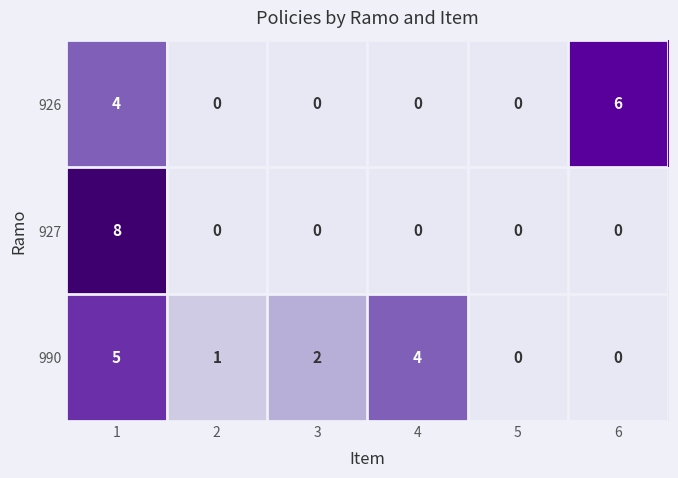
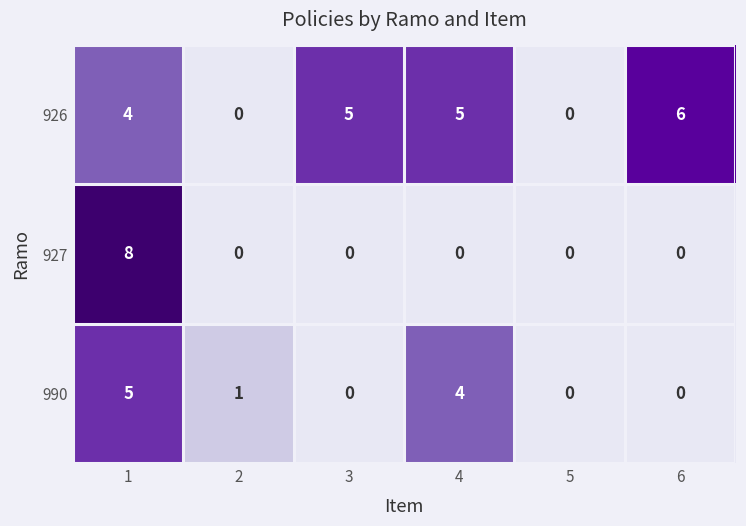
  {
    "926": {
      "1": 4,
      "2": 0,
-     "3": 0,
-     "4": 0,
+     "3": 5,
+     "4": 5,
      "5": 0,
      "6": 6
    },
    "927": {
      "1": 8,
      "2": 0,
      "3": 0,
      "4": 0,
      "5": 0,
      "6": 0
    },
    "990": {
      "1": 5,
      "2": 1,
-     "3": 2,
+     "3": 0,
      "4": 4,
      "5": 0,
      "6": 0
    }
  }
